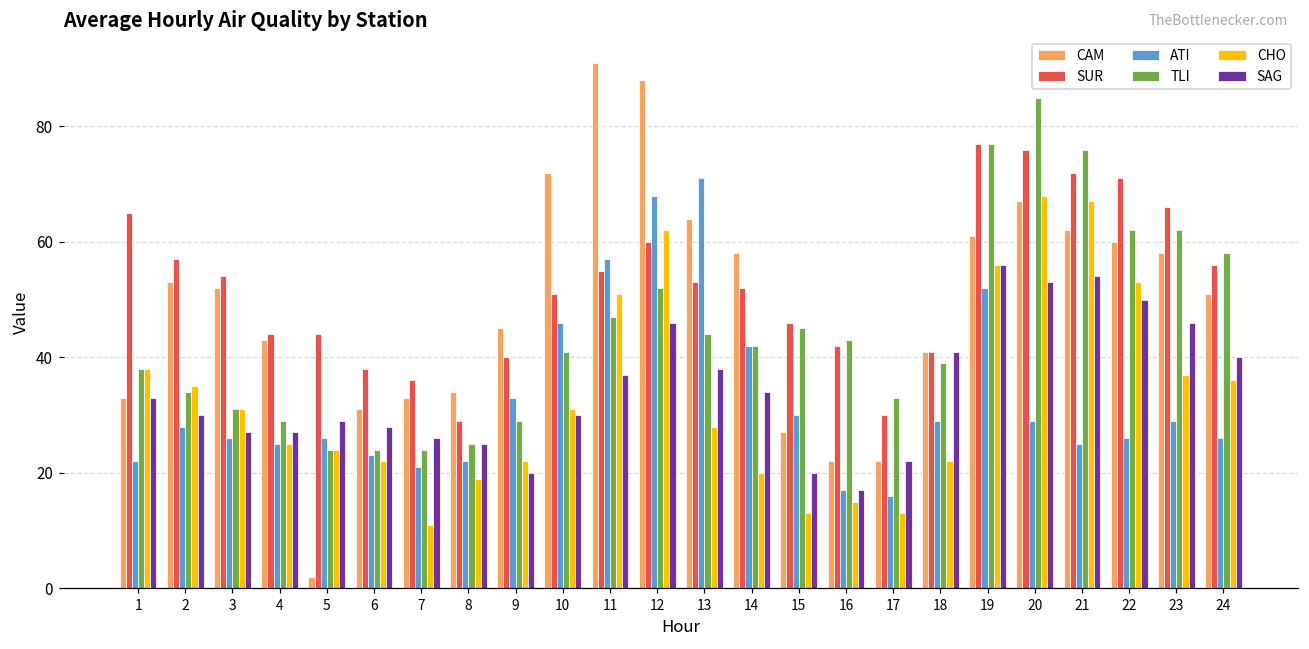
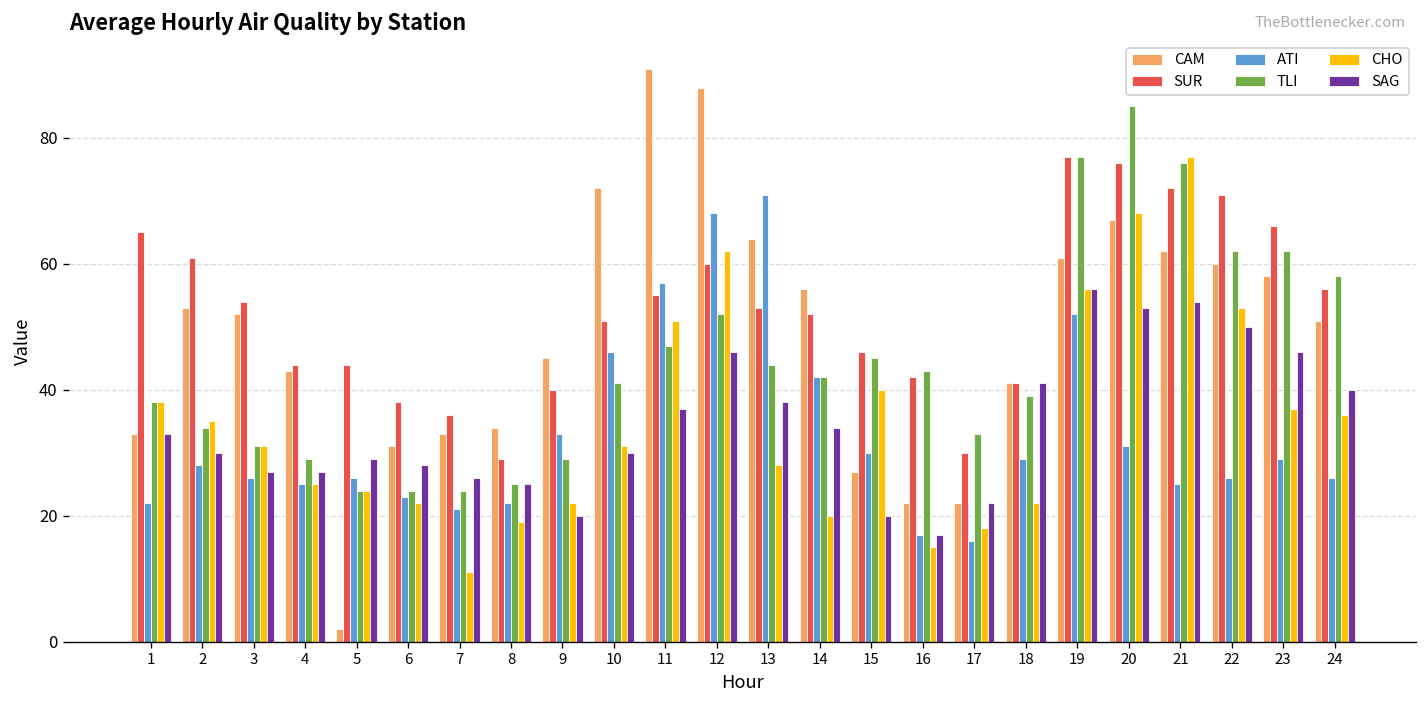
  {
    "CAM": {
      "1": 33,
      "2": 53,
      "3": 52,
      "4": 43,
      "5": 2,
      "6": 31,
      "7": 33,
      "8": 34,
      "9": 45,
      "10": 72,
      "11": 91,
      "12": 88,
      "13": 64,
-     "14": 58,
+     "14": 56,
      "15": 27,
      "16": 22,
      "17": 22,
      "18": 41,
      "19": 61,
      "20": 67,
      "21": 62,
      "22": 60,
      "23": 58,
      "24": 51
    },
    "SUR": {
      "1": 65,
-     "2": 57,
+     "2": 61,
      "3": 54,
      "4": 44,
      "5": 44,
      "6": 38,
      "7": 36,
      "8": 29,
      "9": 40,
      "10": 51,
      "11": 55,
      "12": 60,
      "13": 53,
      "14": 52,
      "15": 46,
      "16": 42,
      "17": 30,
      "18": 41,
      "19": 77,
      "20": 76,
      "21": 72,
      "22": 71,
      "23": 66,
      "24": 56
    },
    "ATI": {
      "1": 22,
      "2": 28,
      "3": 26,
      "4": 25,
      "5": 26,
      "6": 23,
      "7": 21,
      "8": 22,
      "9": 33,
      "10": 46,
      "11": 57,
      "12": 68,
      "13": 71,
      "14": 42,
      "15": 30,
      "16": 17,
      "17": 16,
      "18": 29,
      "19": 52,
-     "20": 29,
+     "20": 31,
      "21": 25,
      "22": 26,
      "23": 29,
      "24": 26
    },
    "TLI": {
      "1": 38,
      "2": 34,
      "3": 31,
      "4": 29,
      "5": 24,
      "6": 24,
      "7": 24,
      "8": 25,
      "9": 29,
      "10": 41,
      "11": 47,
      "12": 52,
      "13": 44,
      "14": 42,
      "15": 45,
      "16": 43,
      "17": 33,
      "18": 39,
      "19": 77,
      "20": 85,
      "21": 76,
      "22": 62,
      "23": 62,
      "24": 58
    },
    "CHO": {
      "1": 38,
      "2": 35,
      "3": 31,
      "4": 25,
      "5": 24,
      "6": 22,
      "7": 11,
      "8": 19,
      "9": 22,
      "10": 31,
      "11": 51,
      "12": 62,
      "13": 28,
      "14": 20,
-     "15": 13,
+     "15": 40,
      "16": 15,
-     "17": 13,
+     "17": 18,
      "18": 22,
      "19": 56,
      "20": 68,
-     "21": 67,
+     "21": 77,
      "22": 53,
      "23": 37,
      "24": 36
    },
    "SAG": {
      "1": 33,
      "2": 30,
      "3": 27,
      "4": 27,
      "5": 29,
      "6": 28,
      "7": 26,
      "8": 25,
      "9": 20,
      "10": 30,
      "11": 37,
      "12": 46,
      "13": 38,
      "14": 34,
      "15": 20,
      "16": 17,
      "17": 22,
      "18": 41,
      "19": 56,
      "20": 53,
      "21": 54,
      "22": 50,
      "23": 46,
      "24": 40
    }
  }
